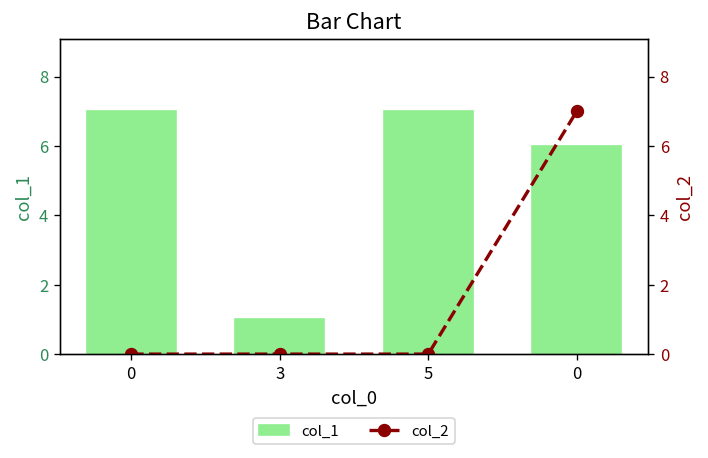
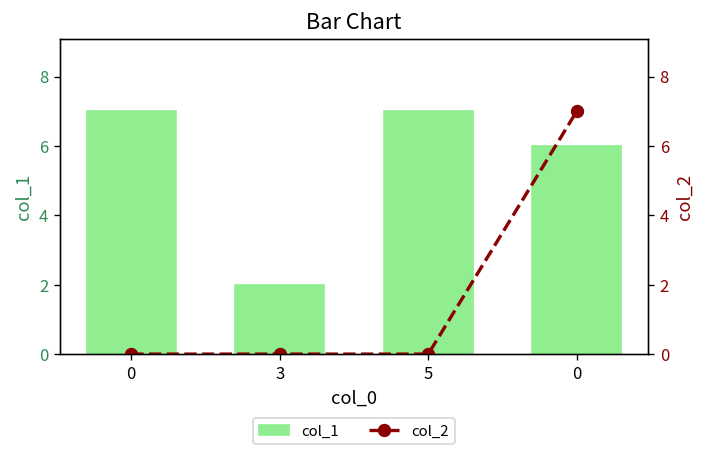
  {
    "col_1": {
-     "3": 1,
+     "3": 2,
      "5": 7
    },
    "col_2": {
      "3": 0.0,
      "5": 0.0
    }
  }
